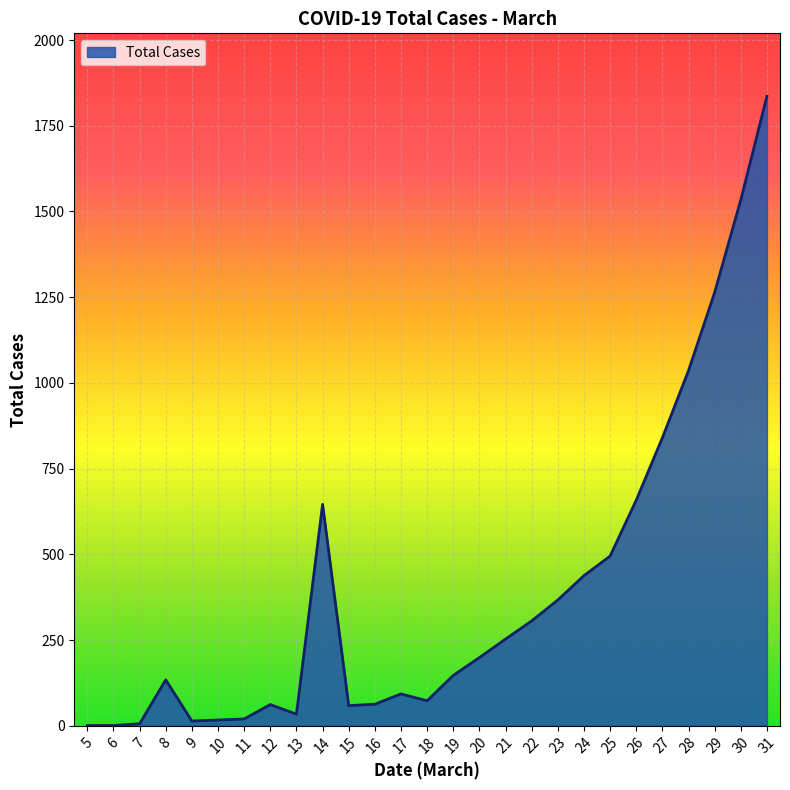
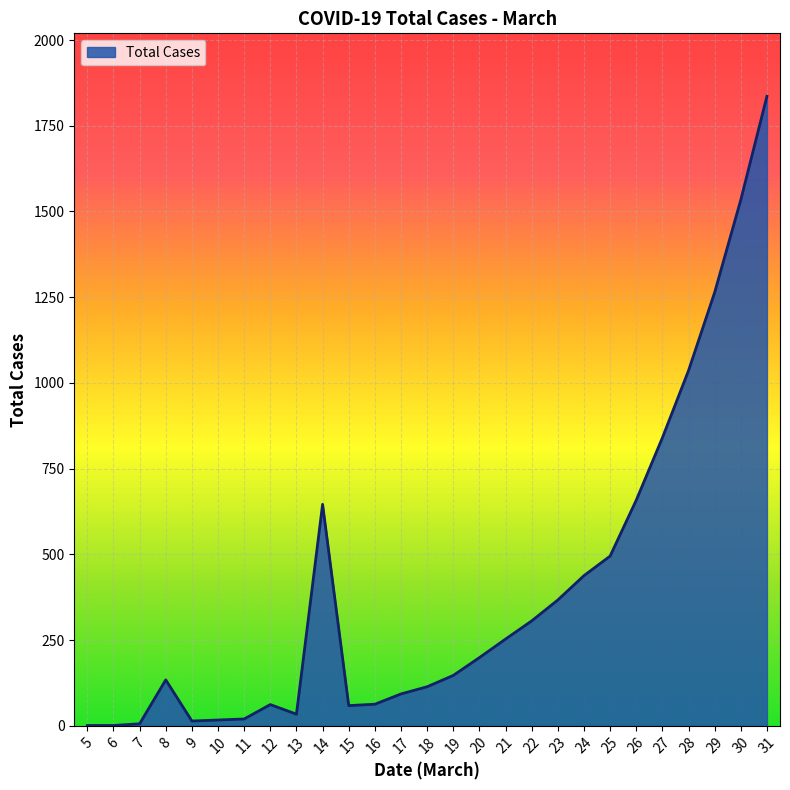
  {
    "5": 0,
    "6": 0,
    "7": 10,
    "8": 130,
    "9": 10,
    "10": 20,
    "11": 20,
    "12": 60,
    "13": 30,
    "14": 650,
    "15": 60,
    "16": 60,
    "17": 90,
-   "18": 70,
+   "18": 110,
    "19": 150,
    "20": 200,
    "21": 250,
    "22": 310,
    "23": 370,
    "24": 440,
    "25": 500,
    "26": 660,
    "27": 840,
    "28": 1040,
    "29": 1260,
    "30": 1530,
    "31": 1840
  }
